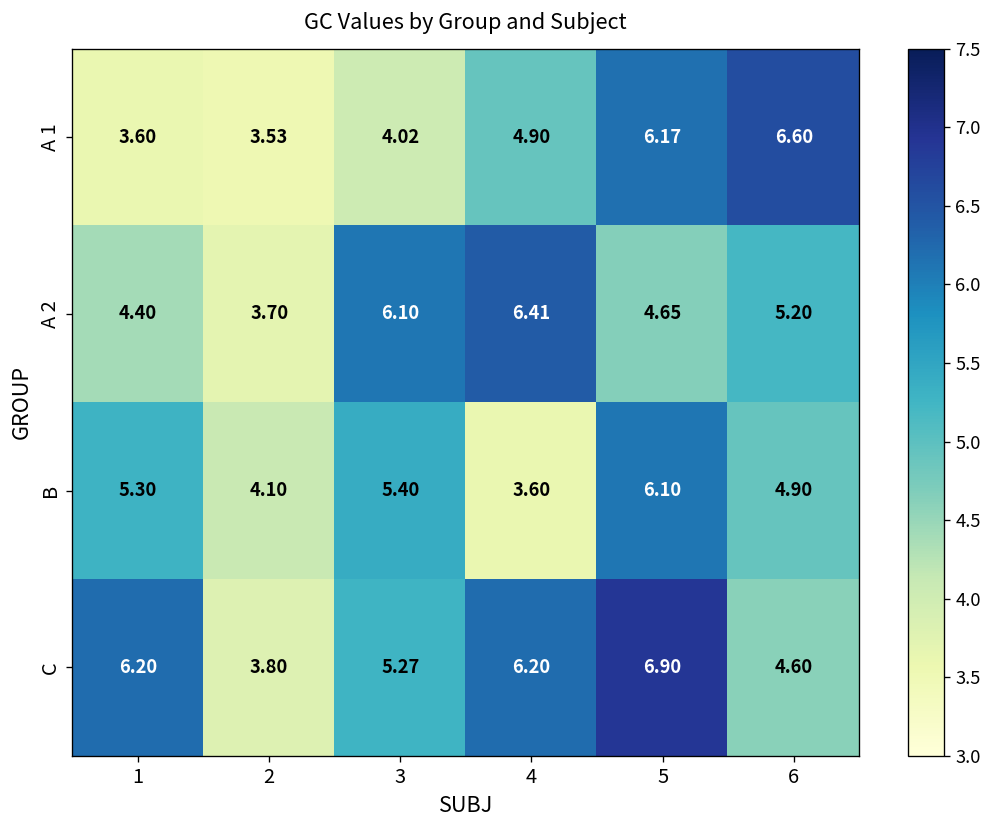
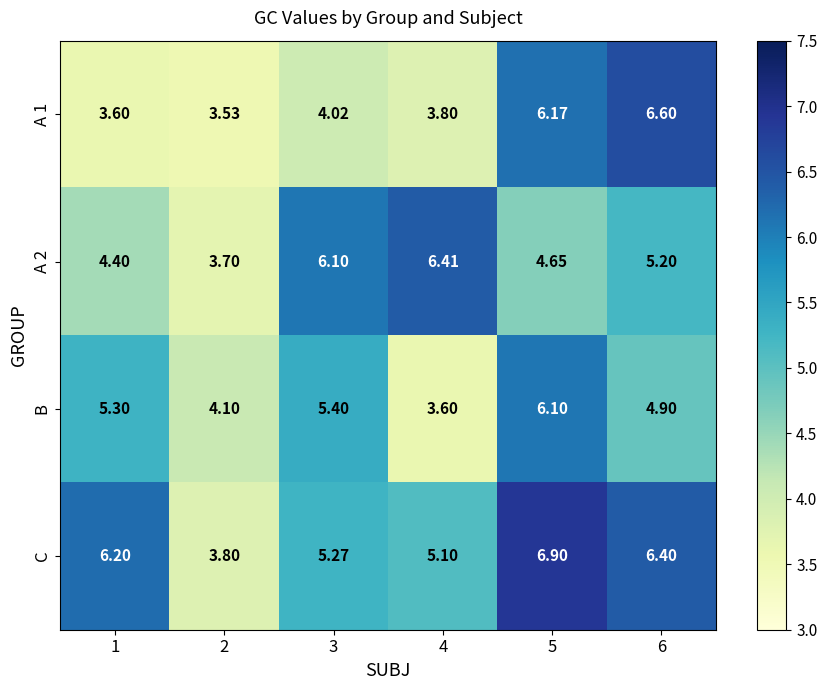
  {
    "A 1": {
      "1": 3.60,
      "2": 3.53,
      "3": 4.02,
-     "4": 4.90,
+     "4": 3.80,
      "5": 6.17,
      "6": 6.60
    },
    "A 2": {
      "1": 4.40,
      "2": 3.70,
      "3": 6.10,
      "4": 6.41,
      "5": 4.65,
      "6": 5.20
    },
    "B": {
      "1": 5.30,
      "2": 4.10,
      "3": 5.40,
      "4": 3.60,
      "5": 6.10,
      "6": 4.90
    },
    "C": {
      "1": 6.20,
      "2": 3.80,
      "3": 5.27,
-     "4": 6.20,
+     "4": 5.10,
      "5": 6.90,
-     "6": 4.60
+     "6": 6.40
    }
  }
